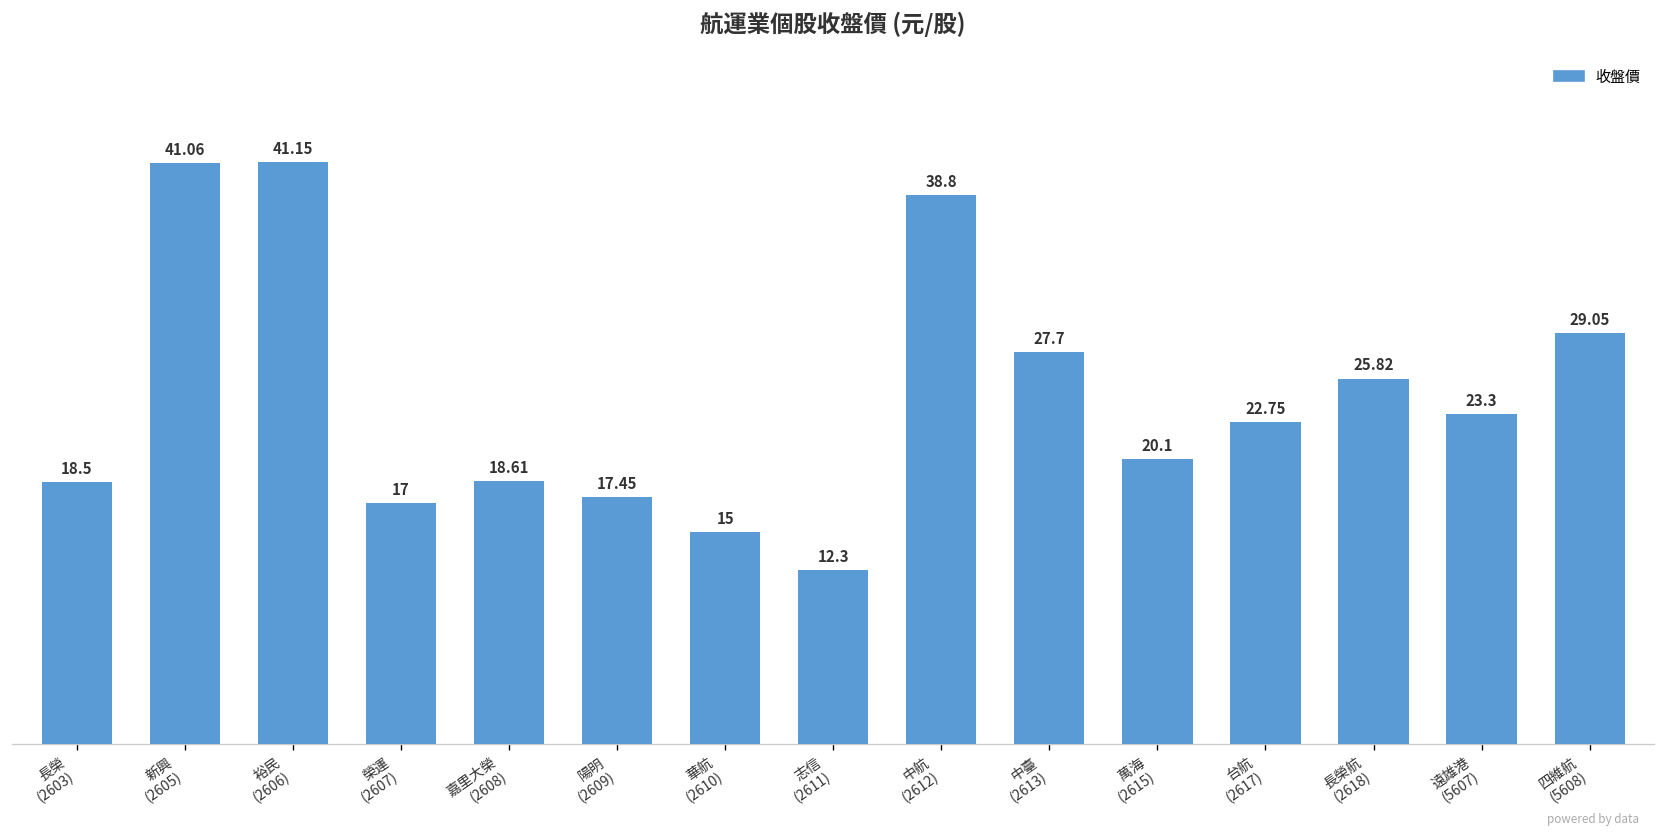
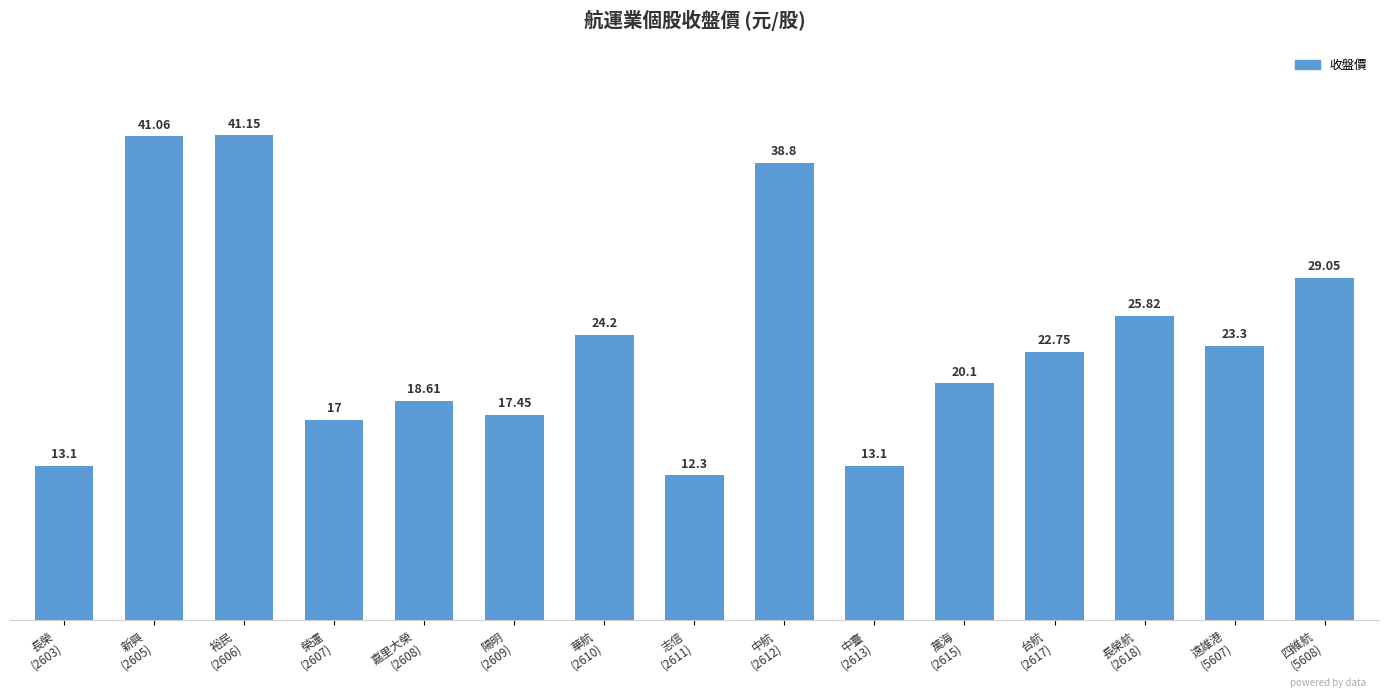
  {
-   "長榮 (2603)": 18.5,
+   "長榮 (2603)": 13.1,
    "新興 (2605)": 41.06,
    "裕民 (2606)": 41.15,
    "榮運 (2607)": 17,
    "嘉里大榮 (2608)": 18.61,
    "陽明 (2609)": 17.45,
-   "華航 (2610)": 15,
+   "華航 (2610)": 24.2,
    "志信 (2611)": 12.3,
    "中航 (2612)": 38.8,
-   "中臺 (2613)": 27.7,
+   "中臺 (2613)": 13.1,
    "萬海 (2615)": 20.1,
    "台航 (2617)": 22.75,
    "長榮航 (2618)": 25.82,
    "遠雄港 (5607)": 23.3,
    "四維航 (5608)": 29.05
  }
